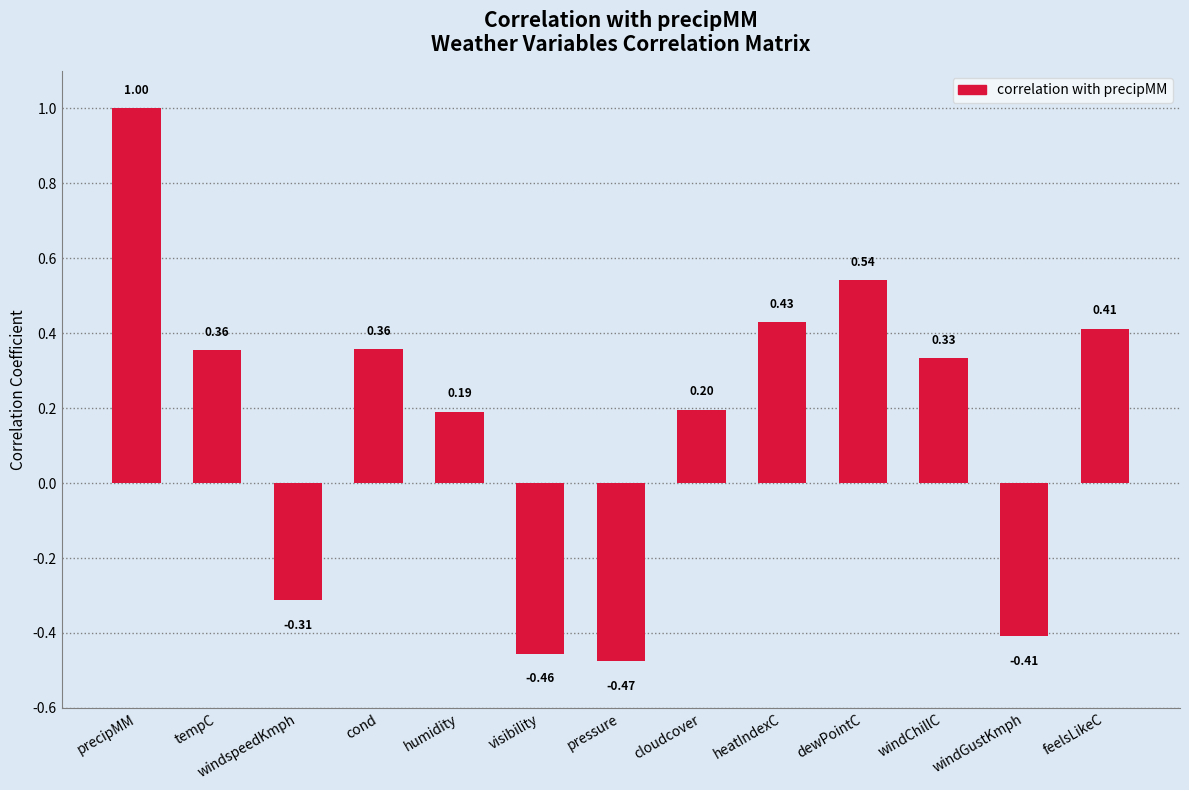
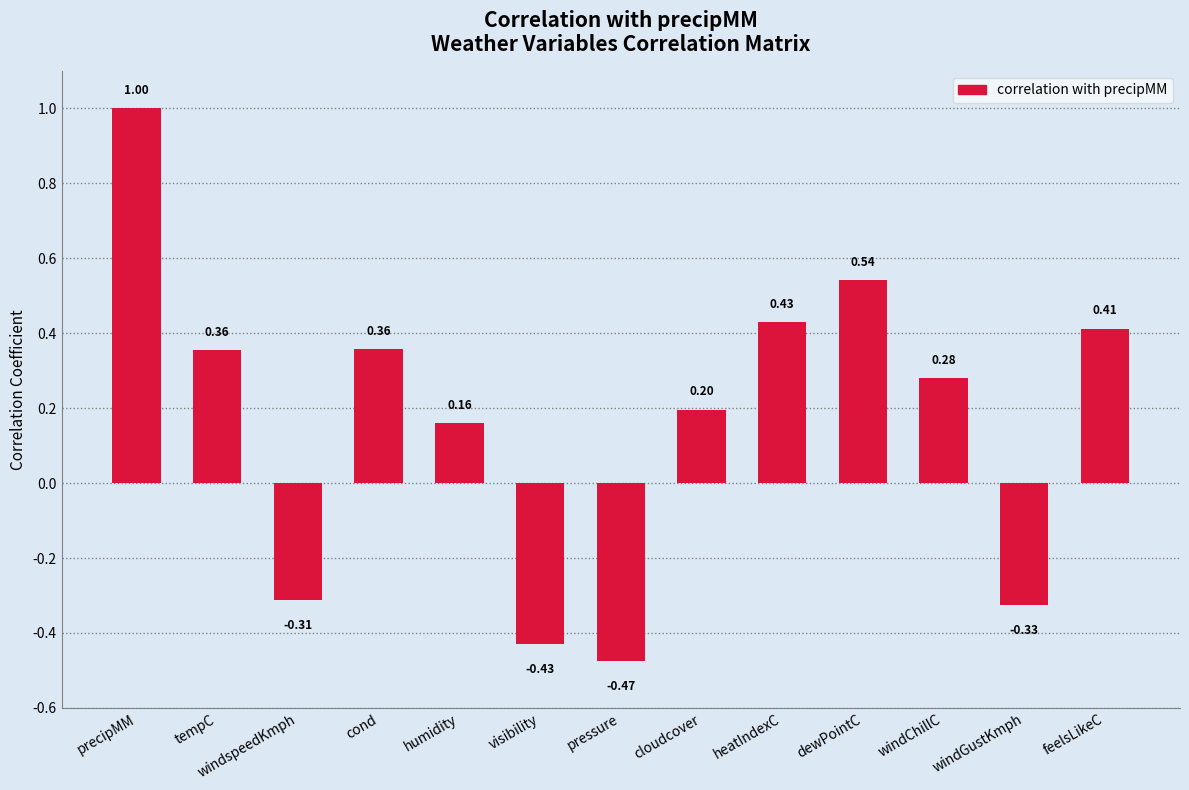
  {
    "precipMM": 1.00,
    "tempC": 0.36,
    "windspeedKmph": -0.31,
    "cond": 0.36,
-   "humidity": 0.19,
-   "visibility": -0.46,
+   "humidity": 0.16,
+   "visibility": -0.43,
    "pressure": -0.47,
    "cloudcover": 0.20,
    "heatIndexC": 0.43,
    "dewPointC": 0.54,
-   "windChillC": 0.33,
-   "windGustKmph": -0.41,
+   "windChillC": 0.28,
+   "windGustKmph": -0.33,
    "feelsLikeC": 0.41
  }
